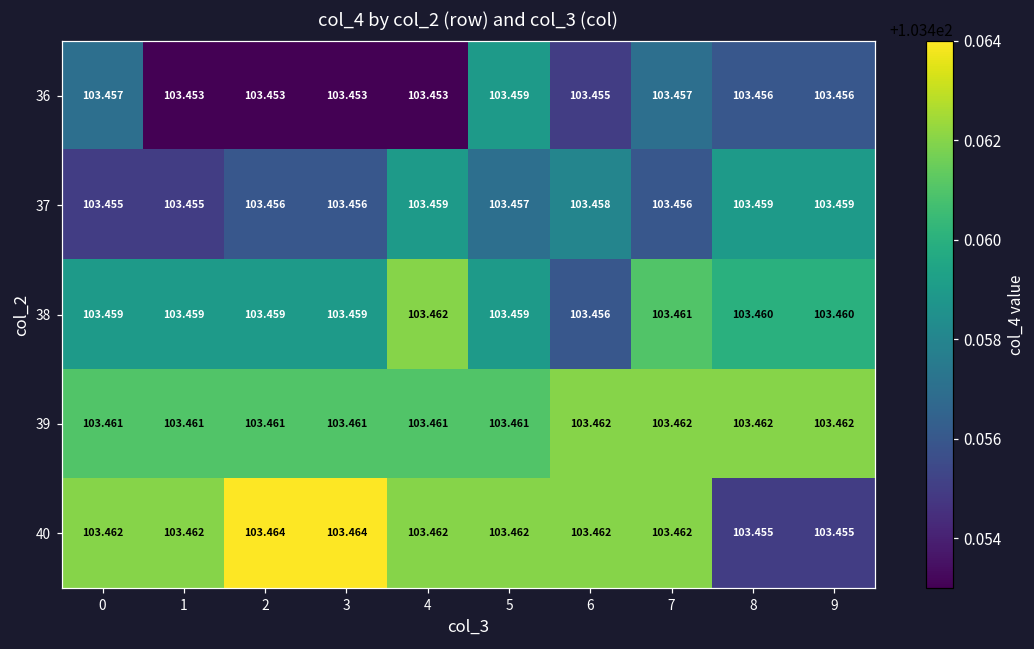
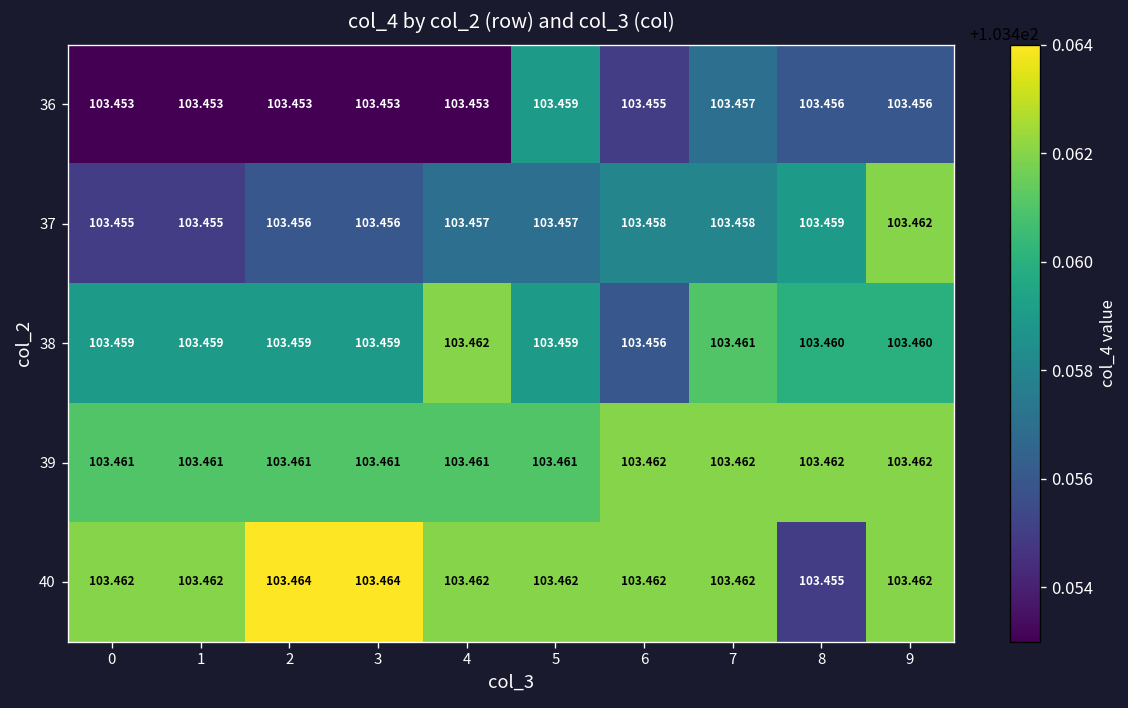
  {
    "36": {
-     "0": 103.457,
+     "0": 103.453,
      "1": 103.453,
      "2": 103.453,
      "3": 103.453,
      "4": 103.453,
      "5": 103.459,
      "6": 103.455,
      "7": 103.457,
      "8": 103.456,
      "9": 103.456
    },
    "37": {
      "0": 103.455,
      "1": 103.455,
      "2": 103.456,
      "3": 103.456,
-     "4": 103.459,
+     "4": 103.457,
      "5": 103.457,
      "6": 103.458,
-     "7": 103.456,
+     "7": 103.458,
      "8": 103.459,
-     "9": 103.459
+     "9": 103.462
    },
    "38": {
      "0": 103.459,
      "1": 103.459,
      "2": 103.459,
      "3": 103.459,
      "4": 103.462,
      "5": 103.459,
      "6": 103.456,
      "7": 103.461,
      "8": 103.460,
      "9": 103.460
    },
    "39": {
      "0": 103.461,
      "1": 103.461,
      "2": 103.461,
      "3": 103.461,
      "4": 103.461,
      "5": 103.461,
      "6": 103.462,
      "7": 103.462,
      "8": 103.462,
      "9": 103.462
    },
    "40": {
      "0": 103.462,
      "1": 103.462,
      "2": 103.464,
      "3": 103.464,
      "4": 103.462,
      "5": 103.462,
      "6": 103.462,
      "7": 103.462,
      "8": 103.455,
-     "9": 103.455
+     "9": 103.462
    }
  }
